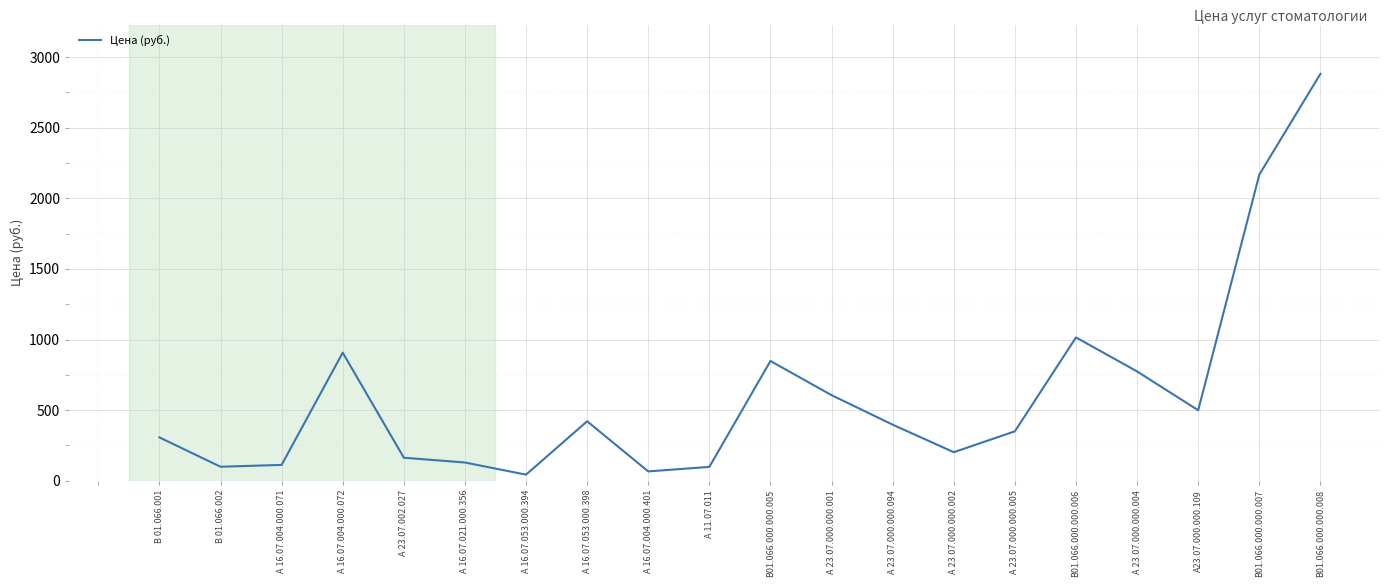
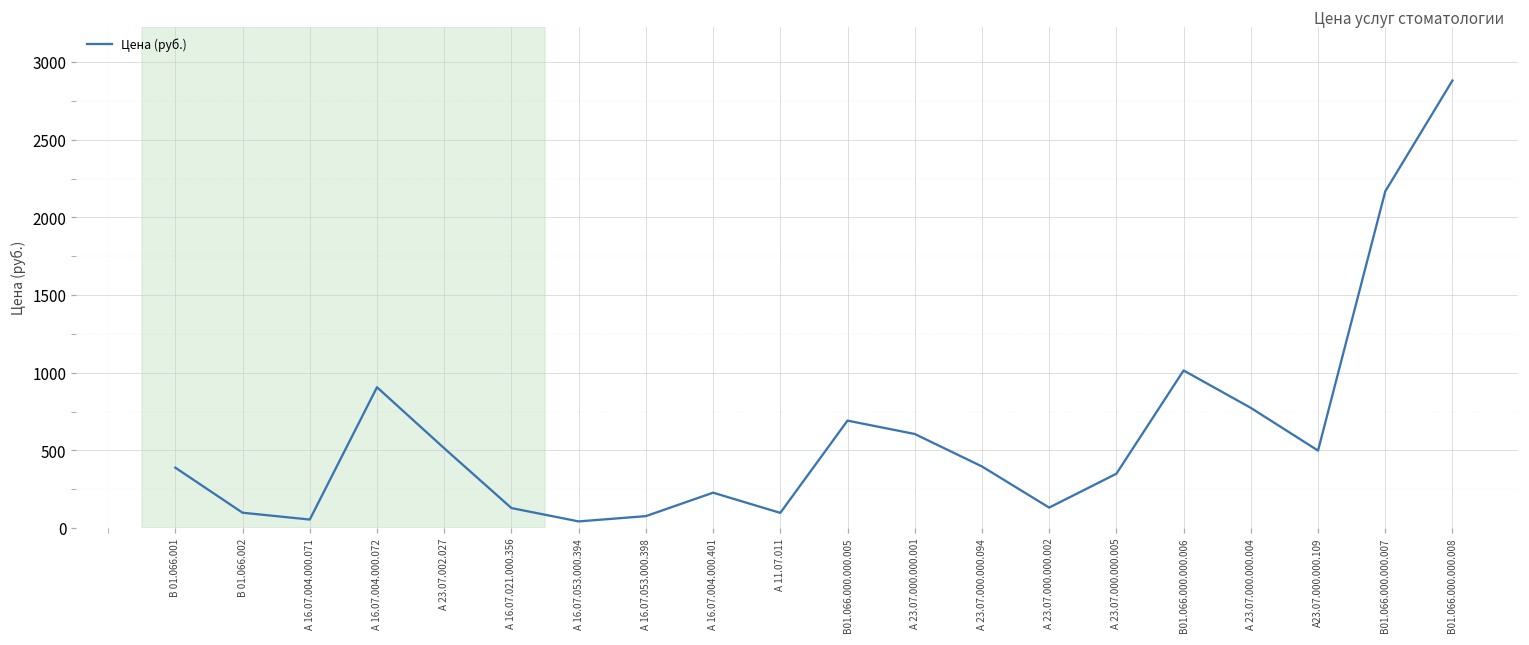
  {
-   "В 01.066.001": 310,
+   "В 01.066.001": 390,
    "В 01.066.002": 100,
-   "А 16.07.004.000.071": 110,
+   "А 16.07.004.000.071": 60,
    "А 16.07.004.000.072": 910,
-   "А 23.07.002.027": 160,
+   "А 23.07.002.027": 510,
    "А 16.07.021.000.356": 130,
    "А 16.07.053.000.394": 40,
-   "А 16.07.053.000.398": 420,
-   "А 16.07.004.000.401": 70,
+   "А 16.07.053.000.398": 80,
+   "А 16.07.004.000.401": 230,
    "А 11.07.011": 100,
-   "В01.066.000.000.005": 850,
+   "В01.066.000.000.005": 690,
    "А 23.07.000.000.001": 610,
    "А 23.07.000.000.094": 400,
-   "А 23.07.000.000.002": 200,
+   "А 23.07.000.000.002": 130,
    "А 23.07.000.000.005": 350,
    "В01.066.000.000.006": 1020,
    "А 23.07.000.000.004": 770,
    "А23.07.000.000.109": 500,
    "В01.066.000.000.007": 2170,
    "В01.066.000.000.008": 2880
  }
